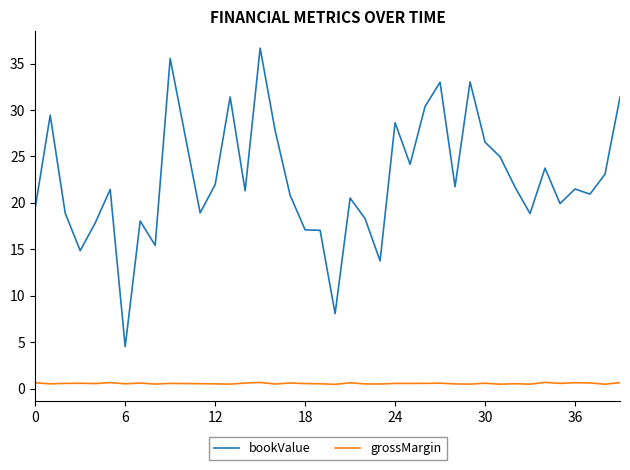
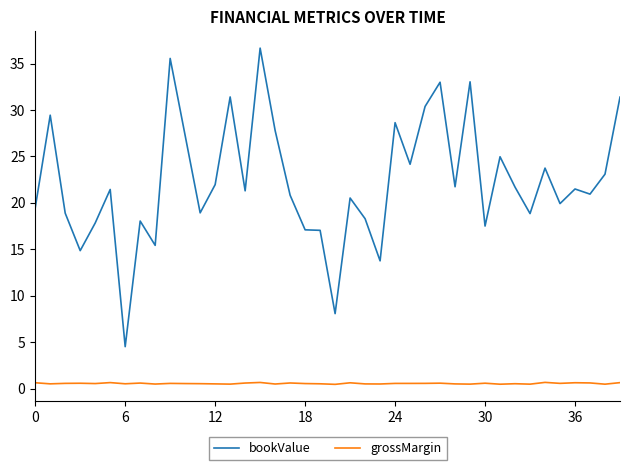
  {
    "bookValue": {
      "0": 19,
      "6": 5,
      "12": 22,
      "18": 17,
      "24": 29,
-     "30": 27,
+     "30": 18,
      "36": 21
    },
    "grossMargin": {
      "0": 1,
      "6": 1,
      "12": 1,
      "18": 1,
      "24": 1,
      "30": 1,
      "36": 1
    }
  }
